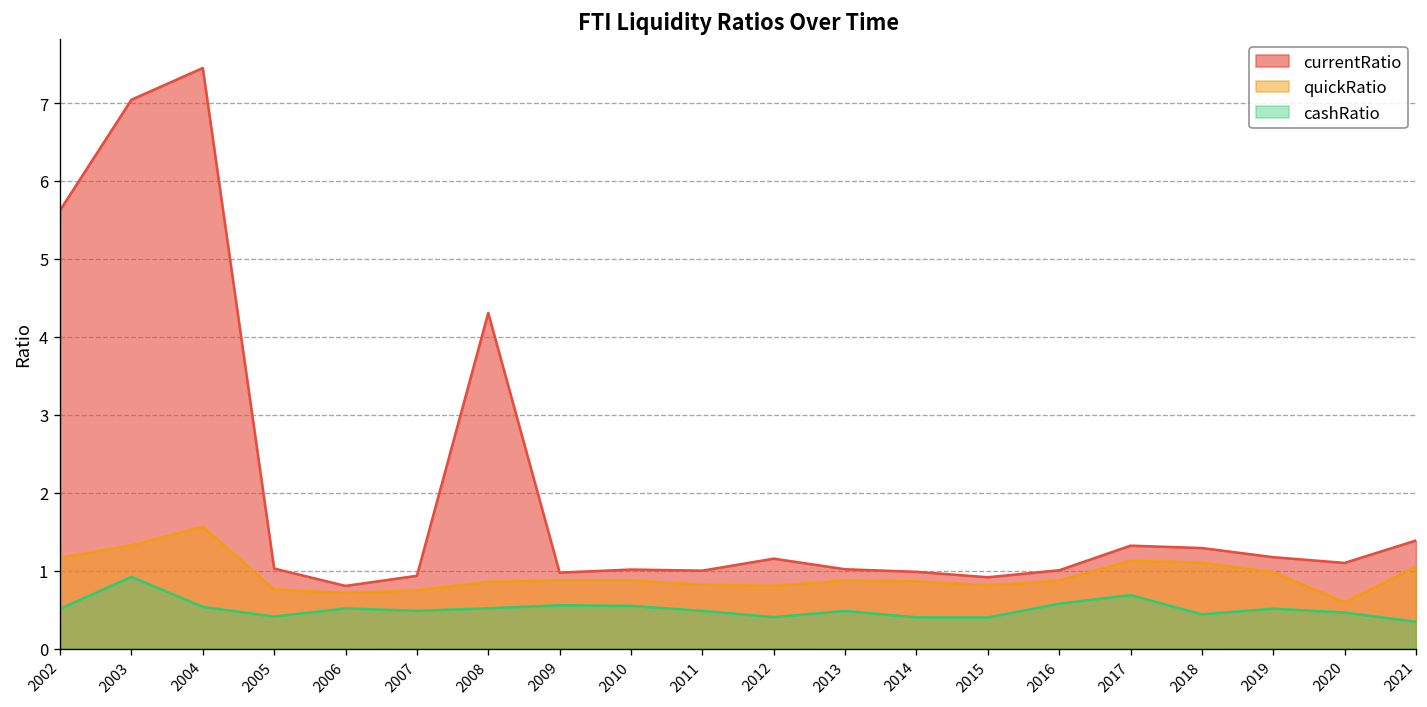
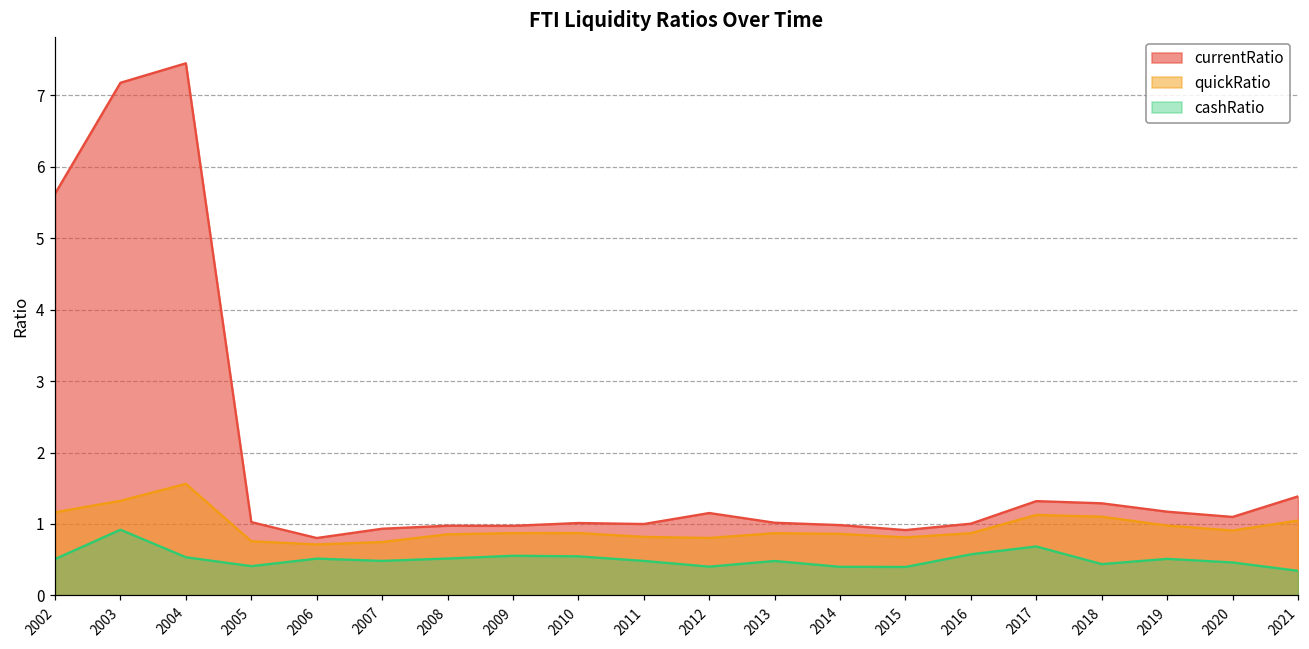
  {
    "currentRatio": {
      "2002": 5.6,
-     "2003": 7.0,
+     "2003": 7.2,
      "2004": 7.4,
      "2005": 1.0,
      "2006": 0.8,
      "2007": 0.9,
-     "2008": 4.3,
+     "2008": 1.0,
      "2009": 1.0,
      "2010": 1.0,
      "2011": 1.0,
      "2012": 1.2,
      "2013": 1.0,
      "2014": 1.0,
      "2015": 0.9,
      "2016": 1.0,
      "2017": 1.3,
      "2018": 1.3,
      "2019": 1.2,
      "2020": 1.1,
      "2021": 1.4
    },
    "quickRatio": {
      "2002": 1.2,
      "2003": 1.3,
      "2004": 1.6,
      "2005": 0.8,
      "2006": 0.7,
      "2007": 0.7,
      "2008": 0.9,
      "2009": 0.9,
      "2010": 0.9,
      "2011": 0.8,
      "2012": 0.8,
      "2013": 0.9,
      "2014": 0.9,
      "2015": 0.8,
      "2016": 0.9,
      "2017": 1.1,
      "2018": 1.1,
      "2019": 1.0,
-     "2020": 0.6,
+     "2020": 0.9,
      "2021": 1.0
    },
    "cashRatio": {
      "2002": 0.5,
      "2003": 0.9,
      "2004": 0.5,
      "2005": 0.4,
      "2006": 0.5,
      "2007": 0.5,
      "2008": 0.5,
      "2009": 0.6,
      "2010": 0.5,
      "2011": 0.5,
      "2012": 0.4,
      "2013": 0.5,
      "2014": 0.4,
      "2015": 0.4,
      "2016": 0.6,
      "2017": 0.7,
      "2018": 0.4,
      "2019": 0.5,
      "2020": 0.5,
      "2021": 0.3
    }
  }
